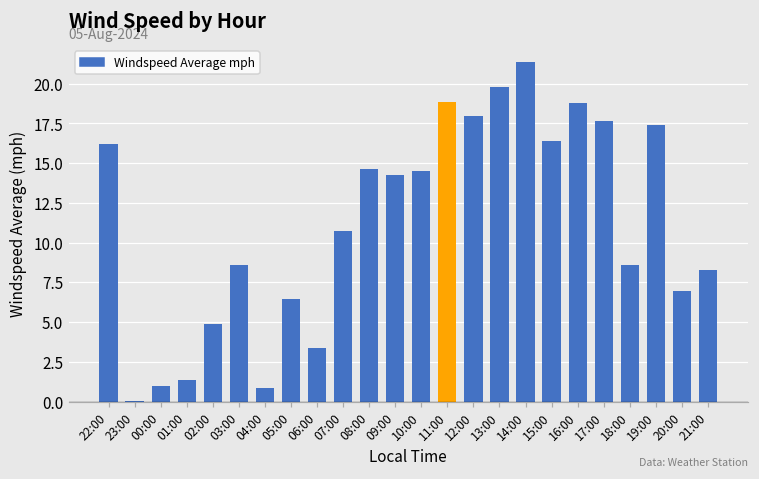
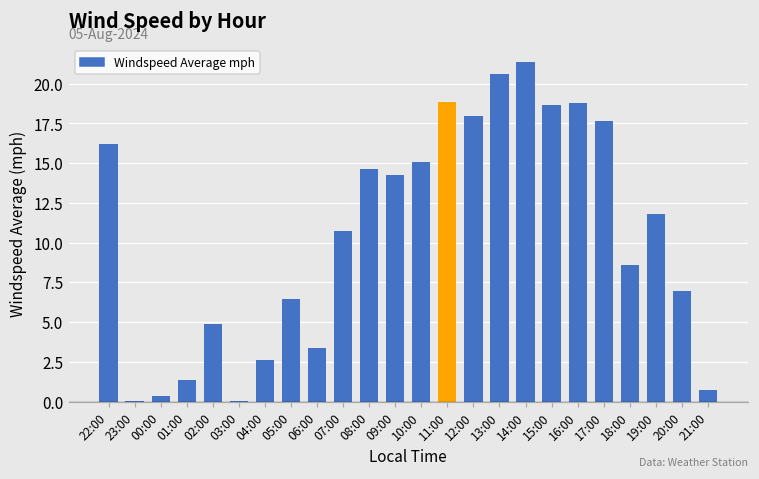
  {
    "22:00": 16.2,
-   "00:00": 1.0,
+   "00:00": 0.4,
    "01:00": 1.4,
    "02:00": 4.9,
-   "03:00": 8.6,
-   "04:00": 0.8,
+   "03:00": 0.0,
+   "04:00": 2.6,
    "05:00": 6.4,
    "06:00": 3.4,
    "07:00": 10.8,
    "08:00": 14.7,
    "09:00": 14.3,
-   "10:00": 14.5,
+   "10:00": 15.1,
    "11:00": 18.9,
    "12:00": 18.0,
-   "13:00": 19.8,
+   "13:00": 20.6,
    "14:00": 21.4,
-   "15:00": 16.4,
+   "15:00": 18.7,
    "16:00": 18.8,
    "17:00": 17.7,
    "18:00": 8.6,
-   "19:00": 17.4,
+   "19:00": 11.8,
    "20:00": 7.0,
-   "21:00": 8.3
+   "21:00": 0.7
  }
